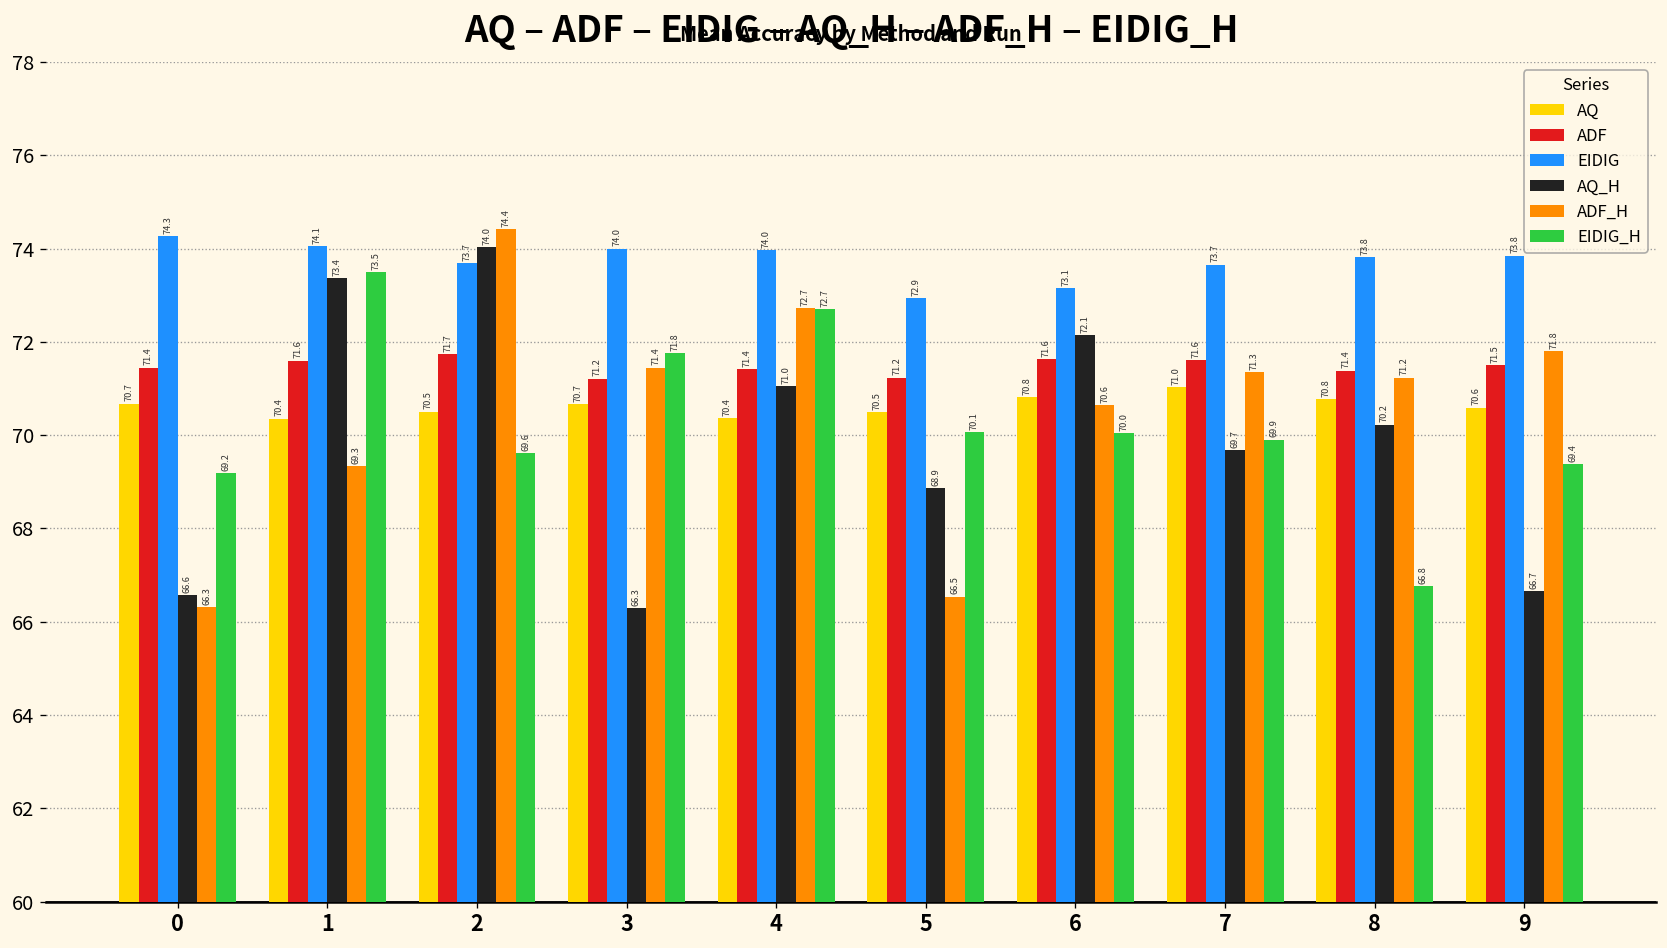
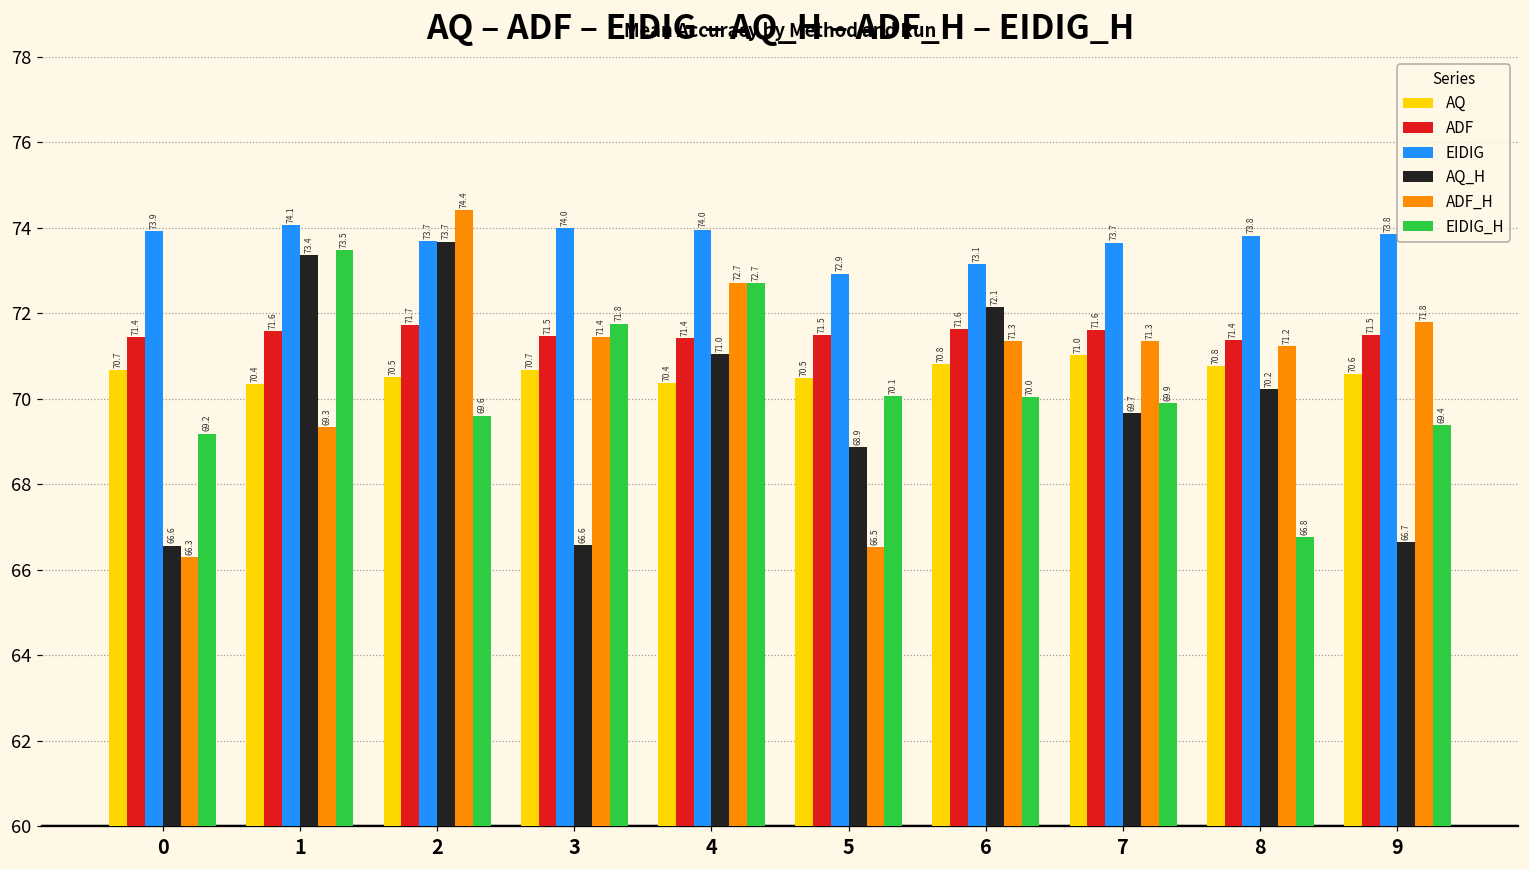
  {
    "AQ": {
      "0": 70.7,
      "1": 70.4,
      "2": 70.5,
      "3": 70.7,
      "4": 70.4,
      "5": 70.5,
      "6": 70.8,
      "7": 71.0,
      "8": 70.8,
      "9": 70.6
    },
    "ADF": {
      "0": 71.4,
      "1": 71.6,
      "2": 71.7,
-     "3": 71.2,
+     "3": 71.5,
      "4": 71.4,
-     "5": 71.2,
+     "5": 71.5,
      "6": 71.6,
      "7": 71.6,
      "8": 71.4,
      "9": 71.5
    },
    "EIDIG": {
-     "0": 74.3,
+     "0": 73.9,
      "1": 74.1,
      "2": 73.7,
      "3": 74.0,
      "4": 74.0,
      "5": 72.9,
      "6": 73.1,
      "7": 73.7,
      "8": 73.8,
      "9": 73.8
    },
    "AQ_H": {
      "0": 66.6,
      "1": 73.4,
-     "2": 74.0,
-     "3": 66.3,
+     "2": 73.7,
+     "3": 66.6,
      "4": 71.0,
      "5": 68.9,
      "6": 72.1,
      "7": 69.7,
      "8": 70.2,
      "9": 66.7
    },
    "ADF_H": {
      "0": 66.3,
      "1": 69.3,
      "2": 74.4,
      "3": 71.4,
      "4": 72.7,
      "5": 66.5,
-     "6": 70.6,
+     "6": 71.3,
      "7": 71.3,
      "8": 71.2,
      "9": 71.8
    },
    "EIDIG_H": {
      "0": 69.2,
      "1": 73.5,
      "2": 69.6,
      "3": 71.8,
      "4": 72.7,
      "5": 70.1,
      "6": 70.0,
      "7": 69.9,
      "8": 66.8,
      "9": 69.4
    }
  }
